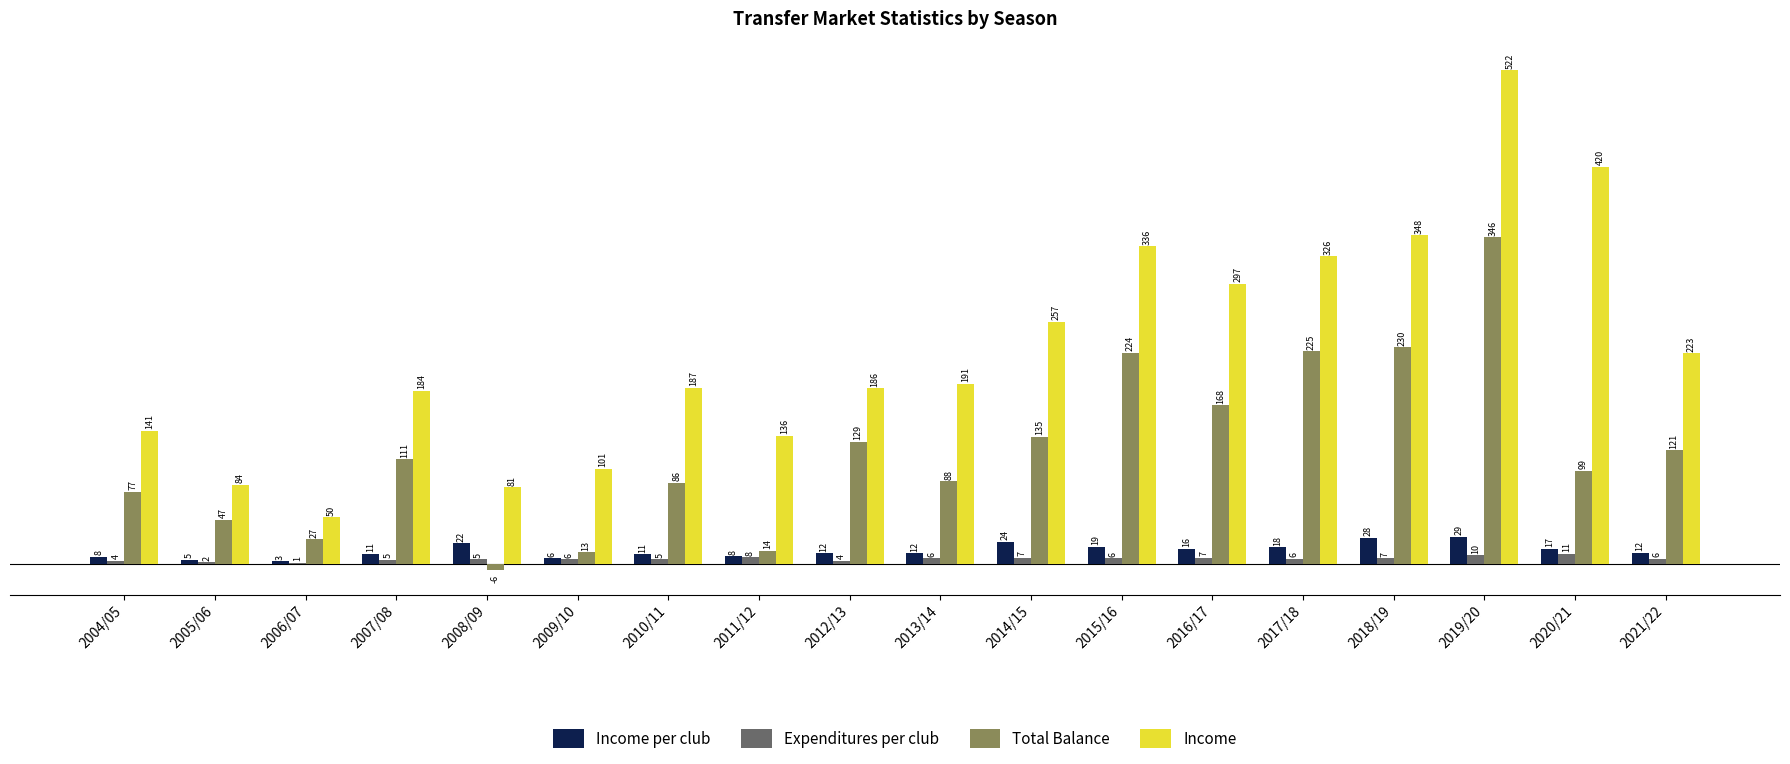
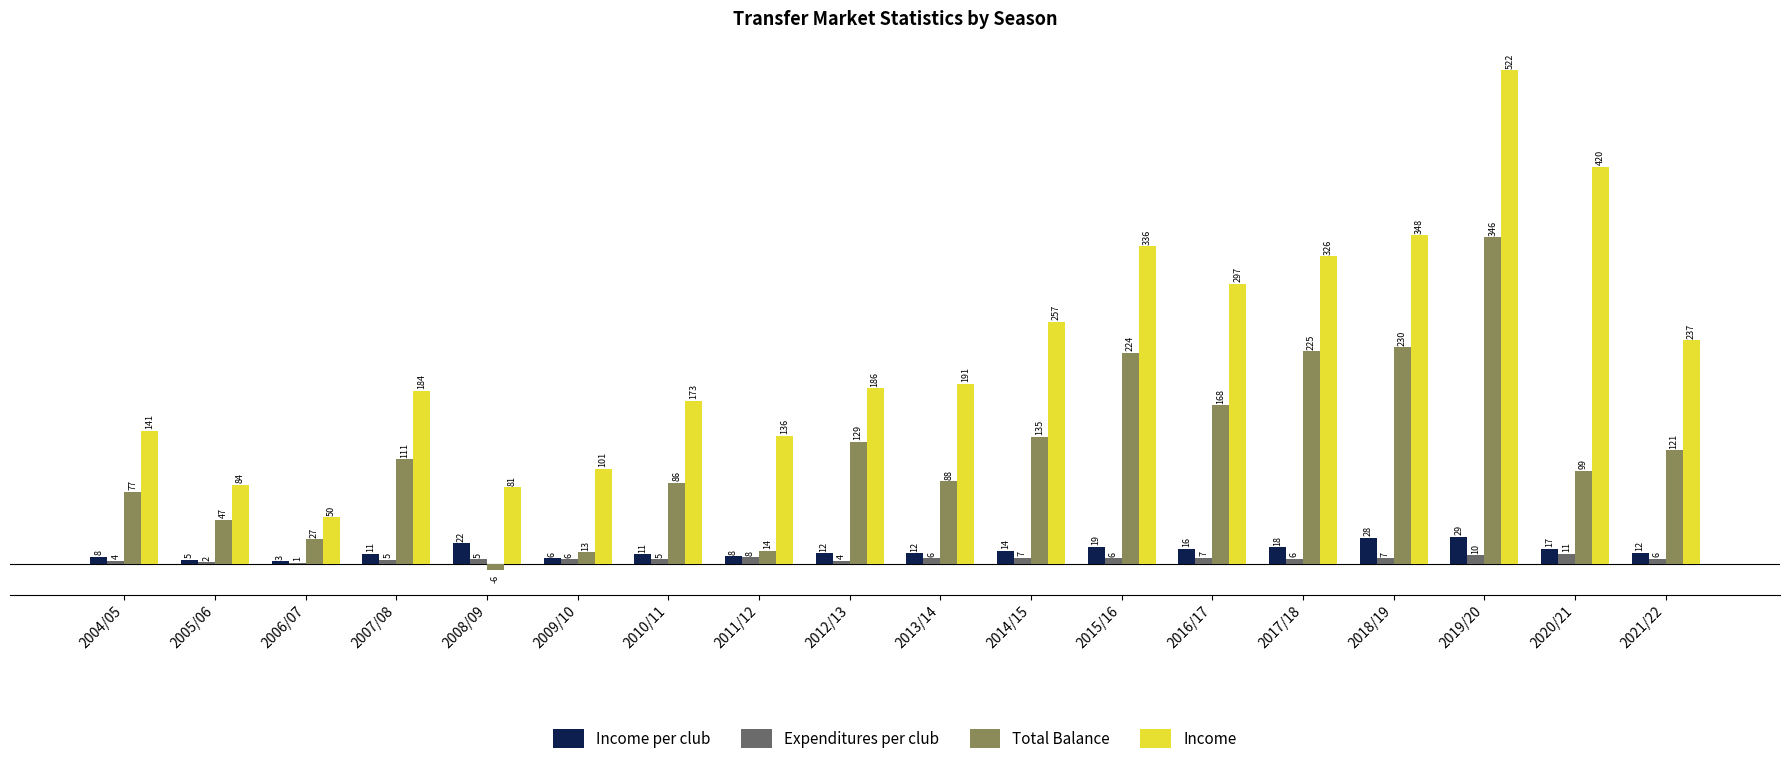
  {
    "Income per club": {
      "2004/05": 8,
      "2005/06": 5,
      "2006/07": 3,
      "2007/08": 11,
      "2008/09": 22,
      "2009/10": 6,
      "2010/11": 11,
      "2011/12": 8,
      "2012/13": 12,
      "2013/14": 12,
-     "2014/15": 24,
+     "2014/15": 14,
      "2015/16": 19,
      "2016/17": 16,
      "2017/18": 18,
      "2018/19": 28,
      "2019/20": 29,
      "2020/21": 17,
      "2021/22": 12
    },
    "Income": {
      "2004/05": 141,
      "2005/06": 84,
      "2006/07": 50,
      "2007/08": 184,
      "2008/09": 81,
      "2009/10": 101,
-     "2010/11": 187,
+     "2010/11": 173,
      "2011/12": 136,
      "2012/13": 186,
      "2013/14": 191,
      "2014/15": 257,
      "2015/16": 336,
      "2016/17": 297,
      "2017/18": 326,
      "2018/19": 348,
      "2019/20": 522,
      "2020/21": 420,
-     "2021/22": 223
+     "2021/22": 237
    }
  }
